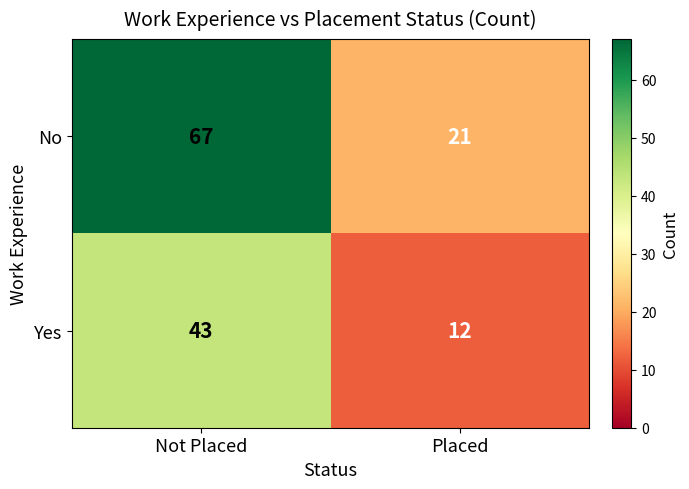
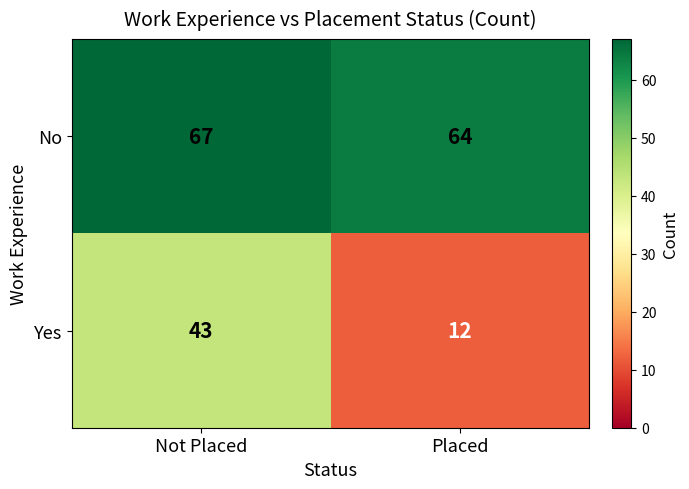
  {
    "No": {
      "Not Placed": 67,
-     "Placed": 21
+     "Placed": 64
    },
    "Yes": {
      "Not Placed": 43,
      "Placed": 12
    }
  }
